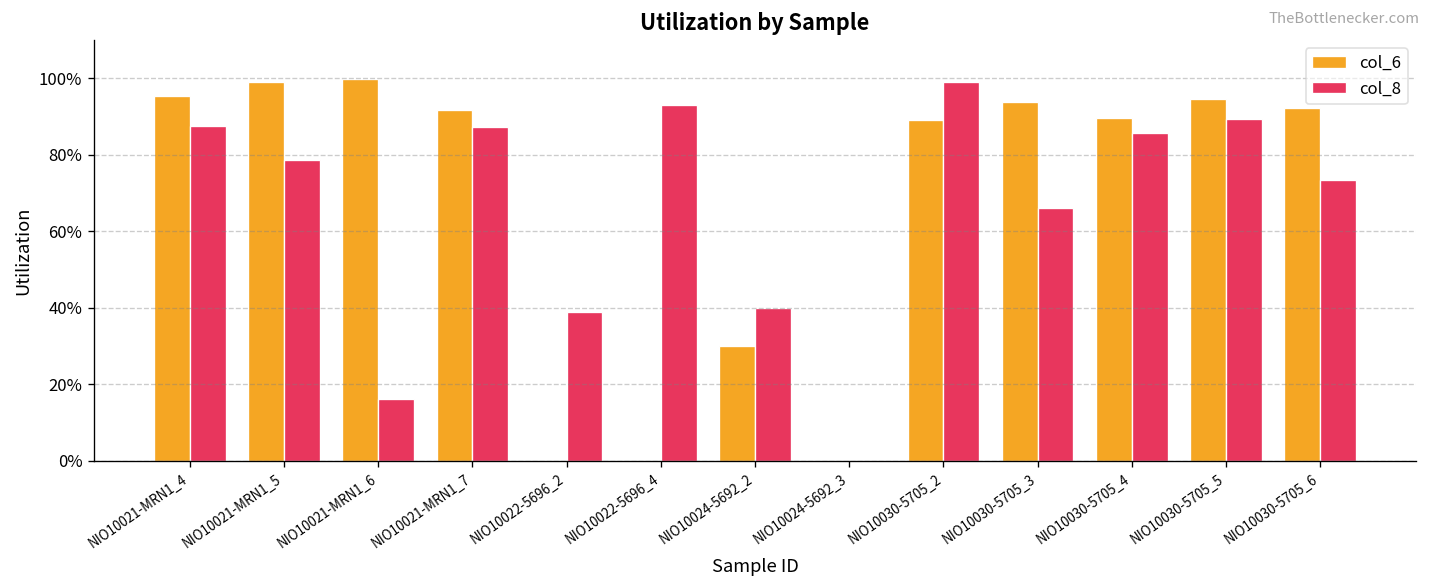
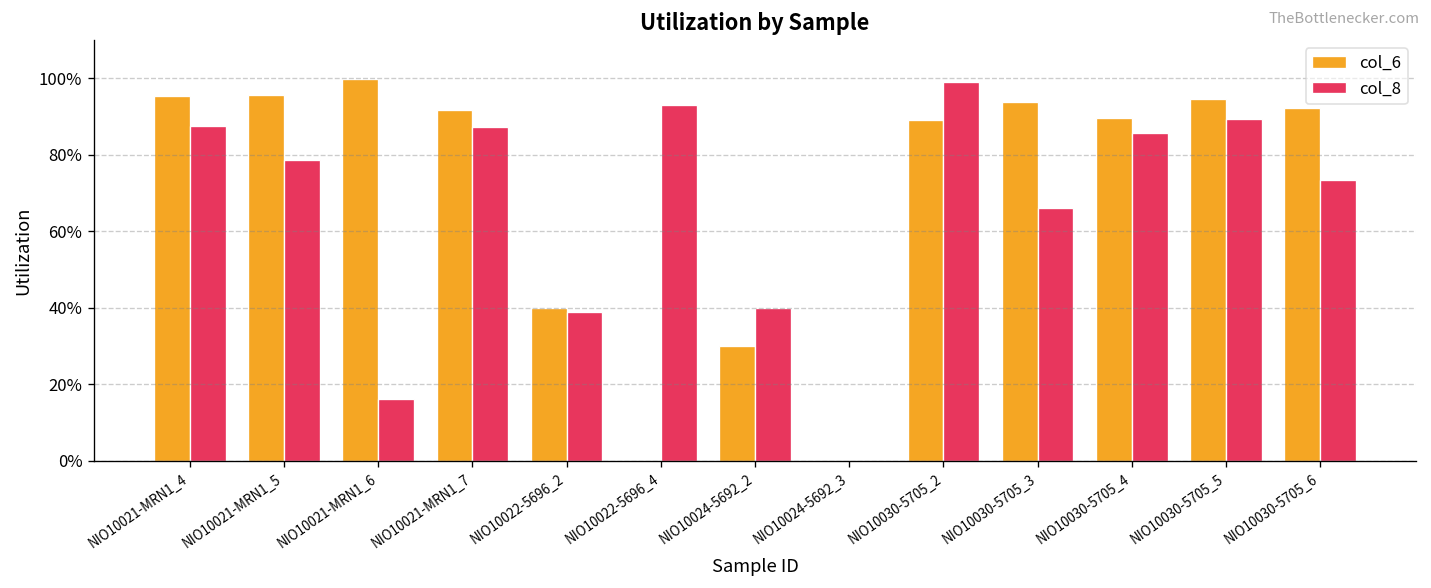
  {
    "col_6": {
      "NIO10021-MRN1_4": "95%",
-     "NIO10021-MRN1_5": "99%",
+     "NIO10021-MRN1_5": "96%",
      "NIO10021-MRN1_6": "100%",
      "NIO10021-MRN1_7": "92%",
-     "NIO10022-5696_2": "0%",
+     "NIO10022-5696_2": "40%",
      "NIO10022-5696_4": "0%",
      "NIO10024-5692_2": "30%",
      "NIO10024-5692_3": "0%",
      "NIO10030-5705_2": "89%",
      "NIO10030-5705_3": "94%",
      "NIO10030-5705_4": "90%",
      "NIO10030-5705_5": "95%",
      "NIO10030-5705_6": "92%"
    },
    "col_8": {
      "NIO10021-MRN1_4": "88%",
      "NIO10021-MRN1_5": "79%",
      "NIO10021-MRN1_6": "16%",
      "NIO10021-MRN1_7": "87%",
      "NIO10022-5696_2": "39%",
      "NIO10022-5696_4": "93%",
      "NIO10024-5692_2": "40%",
      "NIO10024-5692_3": "0%",
      "NIO10030-5705_2": "99%",
      "NIO10030-5705_3": "66%",
      "NIO10030-5705_4": "86%",
      "NIO10030-5705_5": "89%",
      "NIO10030-5705_6": "73%"
    }
  }
